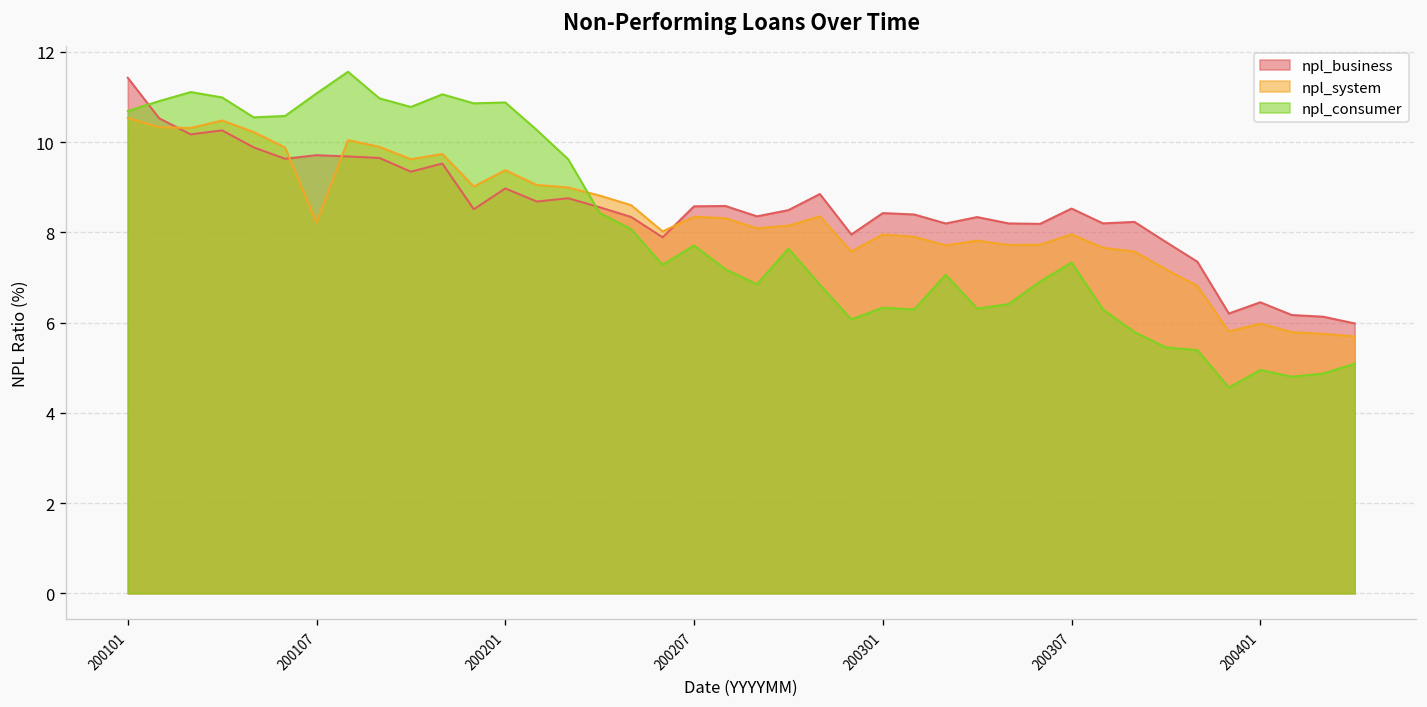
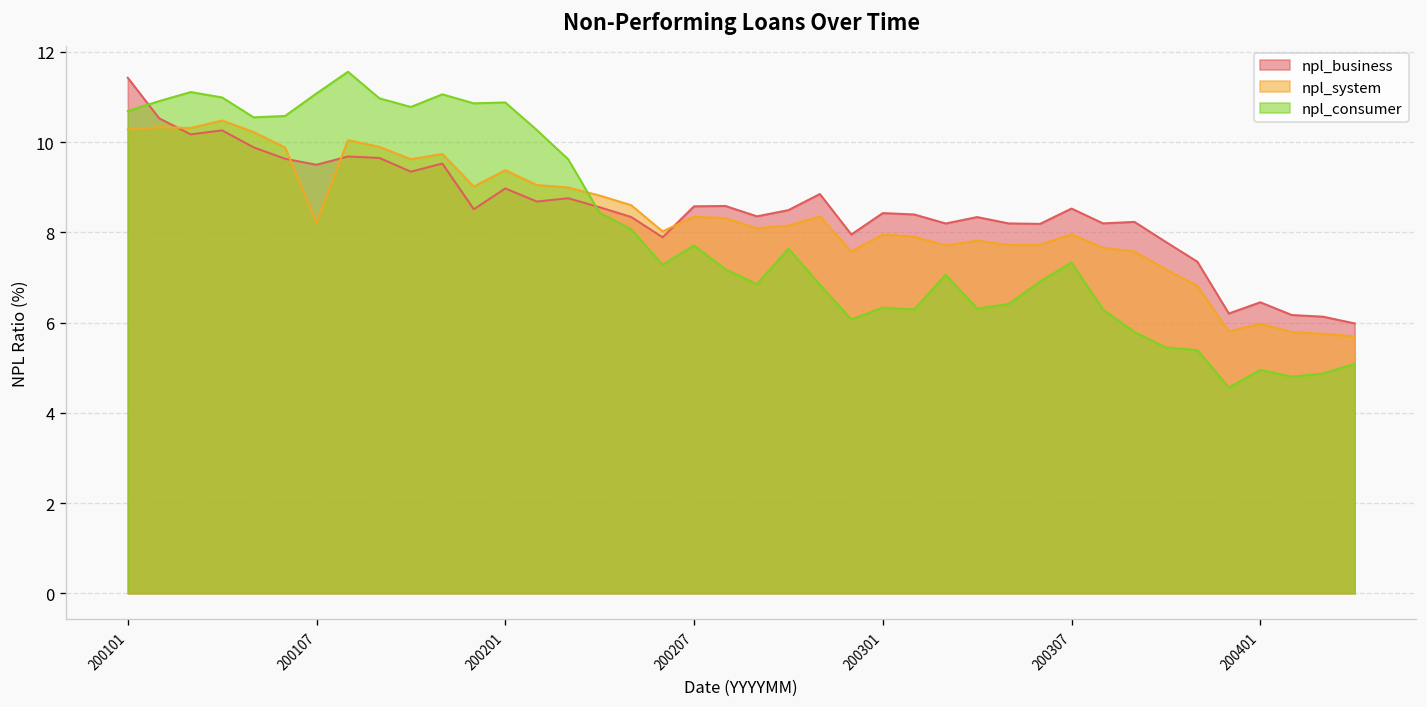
  {
    "npl_business": {
      "200101": 11.4,
-     "200107": 9.7,
+     "200107": 9.5,
      "200201": 9.0,
      "200207": 8.6,
      "200301": 8.4,
      "200307": 8.5,
      "200401": 6.4
    },
    "npl_system": {
-     "200101": 10.5,
+     "200101": 10.3,
      "200107": 8.2,
      "200201": 9.4,
      "200207": 8.3,
      "200301": 8.0,
      "200307": 8.0,
      "200401": 6.0
    },
    "npl_consumer": {
      "200101": 10.7,
      "200107": 11.1,
      "200201": 10.9,
      "200207": 7.7,
      "200301": 6.3,
      "200307": 7.3,
      "200401": 5.0
    }
  }
